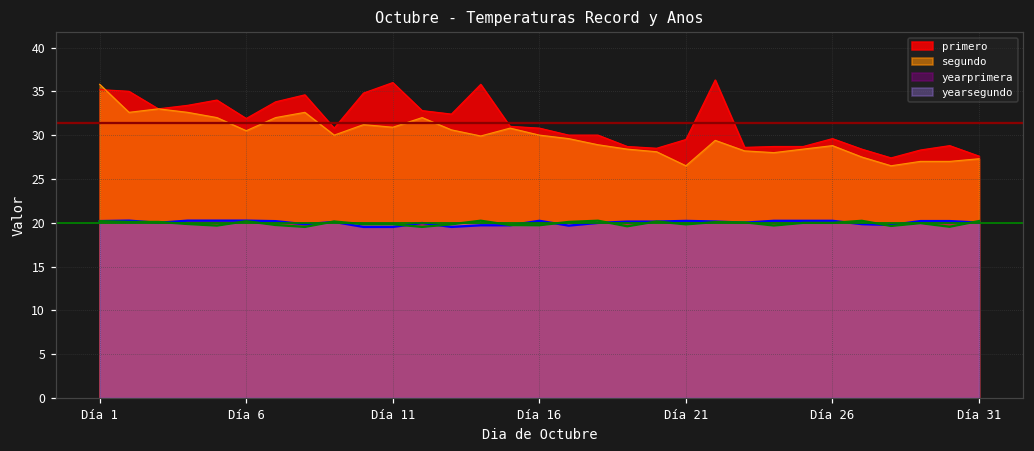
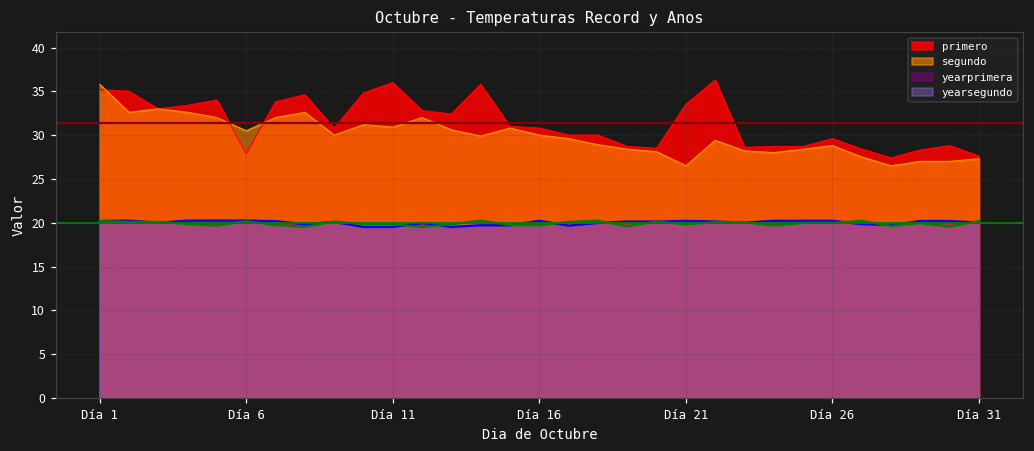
  {
    "primero": {
      "Día 1": 35,
-     "Día 6": 32,
+     "Día 6": 28,
      "Día 11": 36,
      "Día 16": 31,
-     "Día 21": 30,
+     "Día 21": 34,
      "Día 26": 30
    },
    "segundo": {
      "Día 1": 36,
      "Día 6": 31,
      "Día 11": 31,
      "Día 16": 30,
      "Día 21": 27,
      "Día 26": 29
    },
    "yearprimera": {
      "Día 16": 20,
      "Día 21": 20
    },
    "yearsegundo": {
      "Día 16": 20,
      "Día 21": 20
    }
  }
